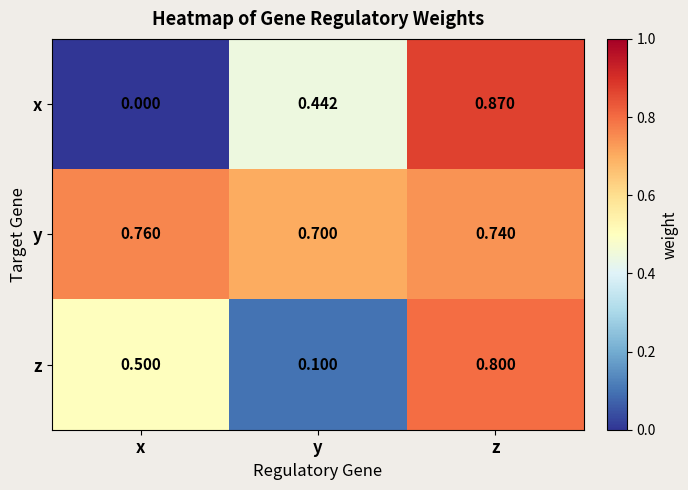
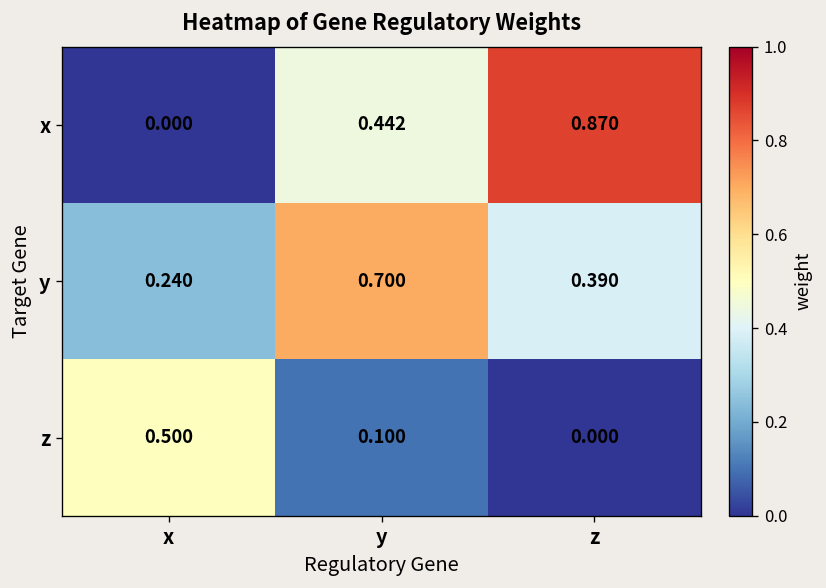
  {
    "x": {
      "x": 0.000,
      "y": 0.442,
      "z": 0.870
    },
    "y": {
-     "x": 0.760,
+     "x": 0.240,
      "y": 0.700,
-     "z": 0.740
+     "z": 0.390
    },
    "z": {
      "x": 0.500,
      "y": 0.100,
-     "z": 0.800
+     "z": 0.000
    }
  }
